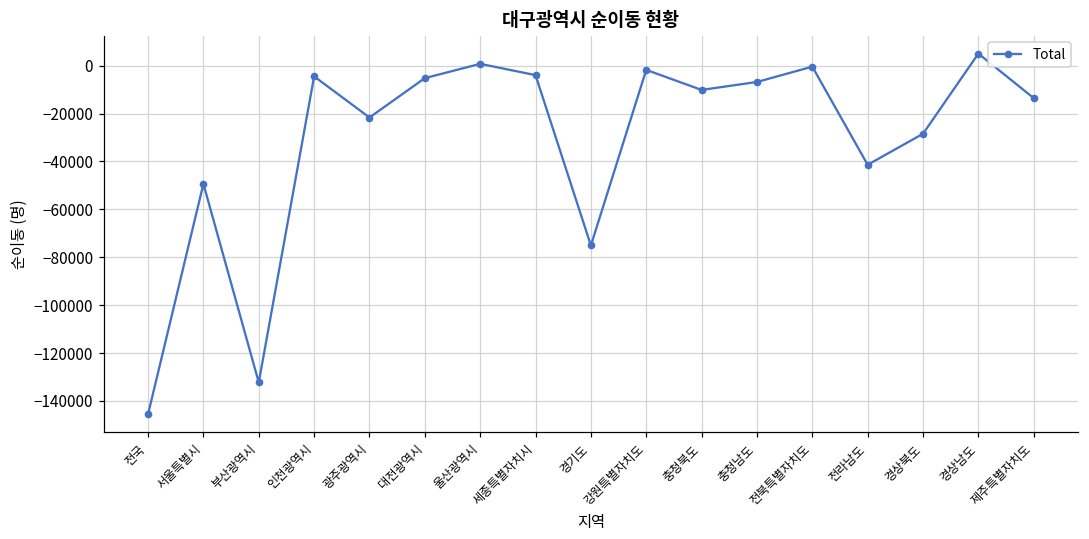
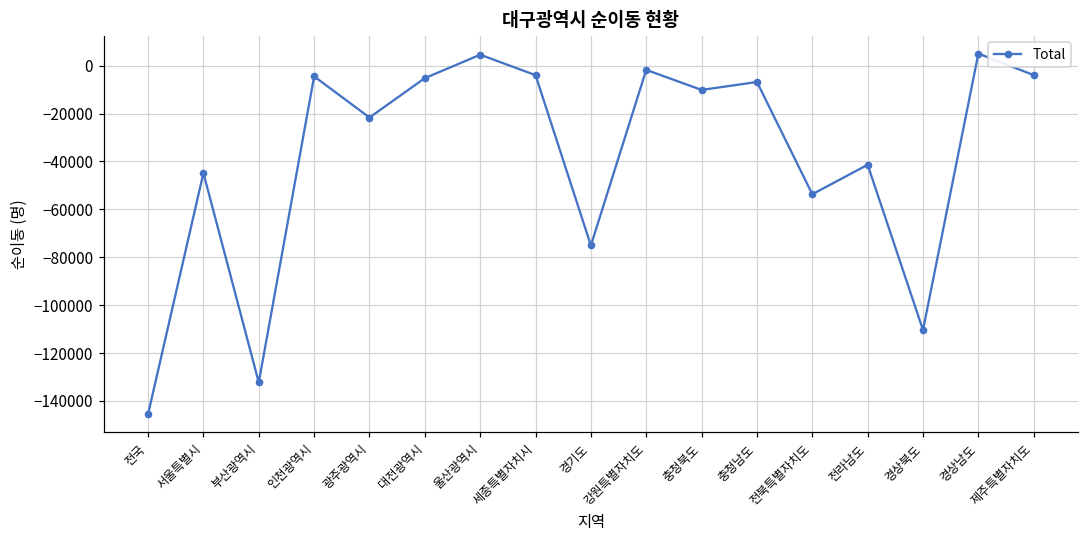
  {
    "전국": -146000,
-   "서울특별시": -49000,
+   "서울특별시": -45000,
    "부산광역시": -132000,
    "인천광역시": -4000,
    "광주광역시": -22000,
    "대전광역시": -5000,
-   "울산광역시": 1000,
+   "울산광역시": 5000,
    "세종특별자치시": -4000,
    "경기도": -75000,
    "강원특별자치도": -2000,
    "충청북도": -10000,
    "충청남도": -7000,
-   "전북특별자치도": 0,
+   "전북특별자치도": -54000,
    "전라남도": -41000,
-   "경상북도": -28000,
+   "경상북도": -110000,
    "경상남도": 5000,
-   "제주특별자치도": -14000
+   "제주특별자치도": -4000
  }
